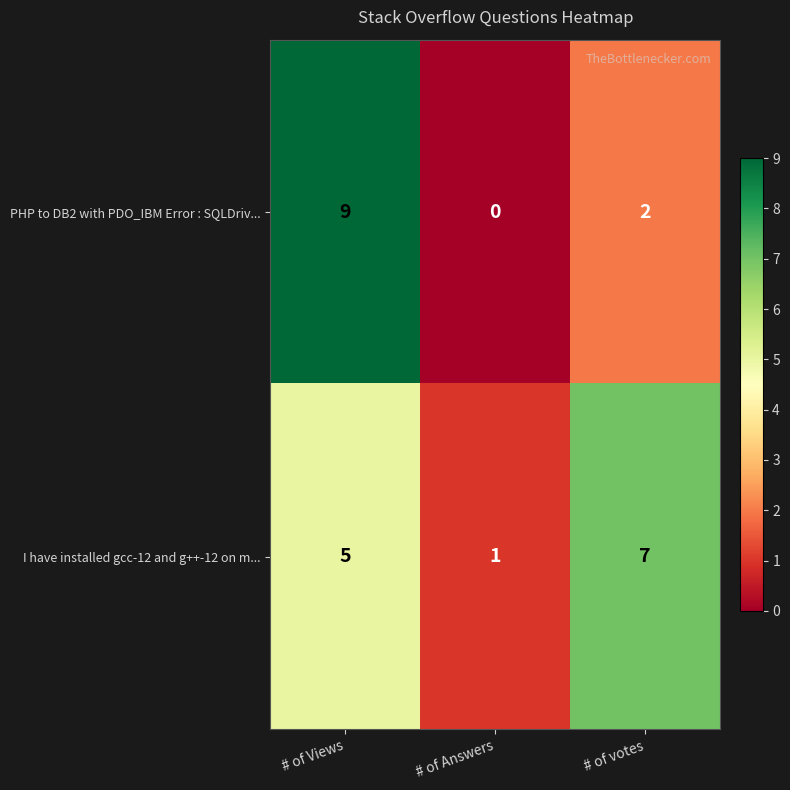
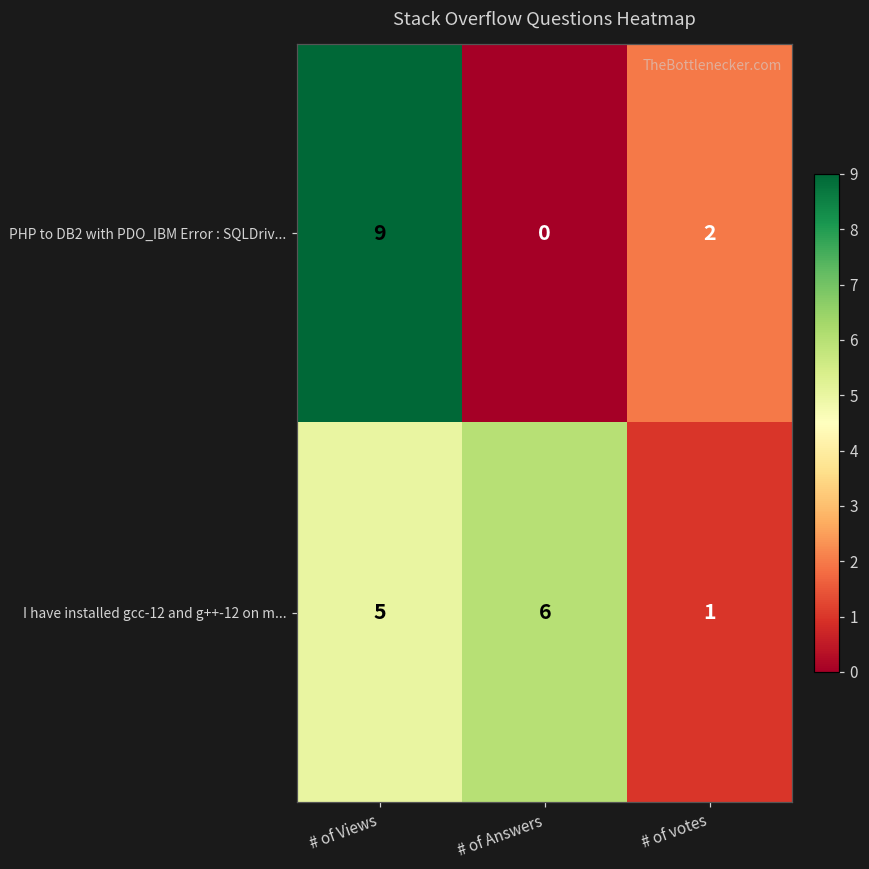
  {
    "PHP to DB2 with PDO_IBM Error : SQLDriv...": {
      "# of Views": 9,
      "# of Answers": 0
    },
    "I have installed gcc-12 and g++-12 on m...": {
      "# of Views": 5,
-     "# of Answers": 1,
-     "# of votes": 7
+     "# of Answers": 6,
+     "# of votes": 1
    }
  }
